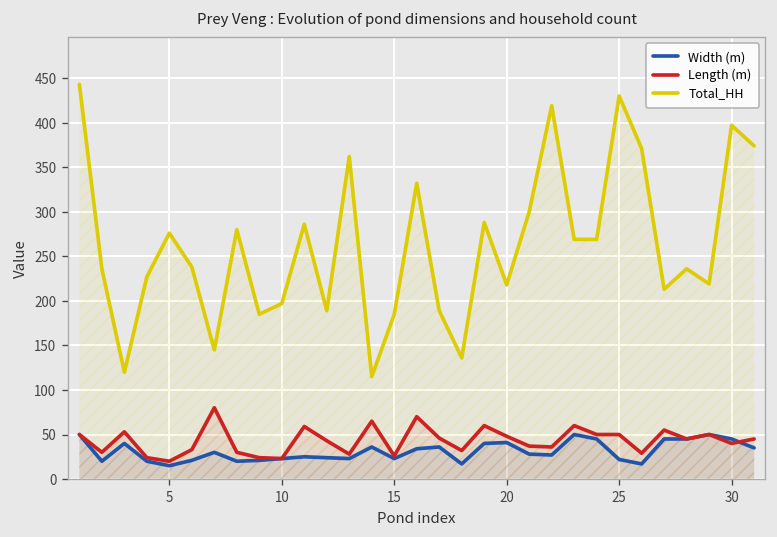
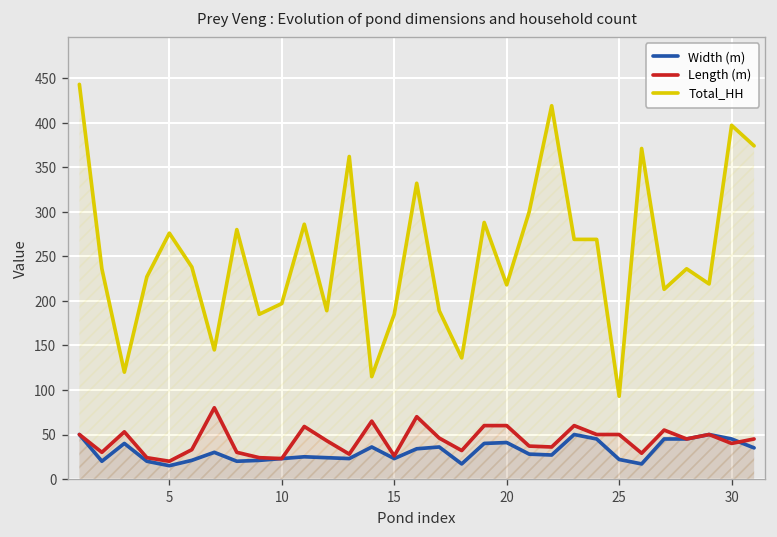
  {
    "Width (m)": {
      "5": 20,
      "20": 40,
      "25": 20,
      "30": 50
    },
    "Length (m)": {
      "5": 20,
-     "20": 50,
+     "20": 60,
      "25": 50,
      "30": 40
    },
    "Total_HH": {
      "5": 280,
      "10": 200,
      "15": 190,
      "20": 220,
-     "25": 430,
+     "25": 90,
      "30": 400
    }
  }
